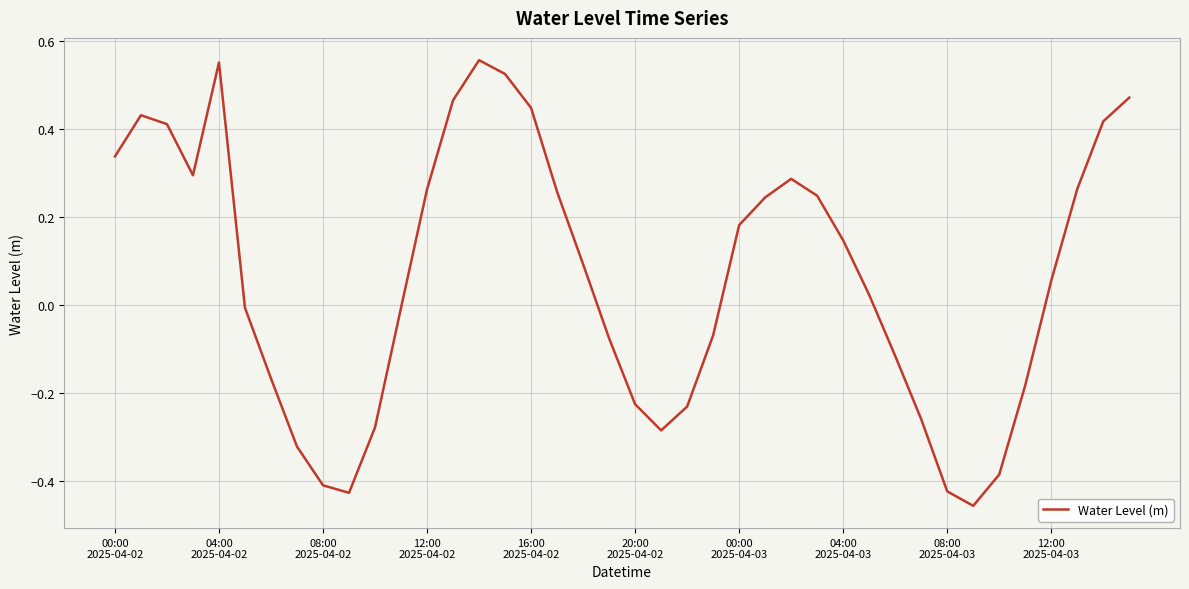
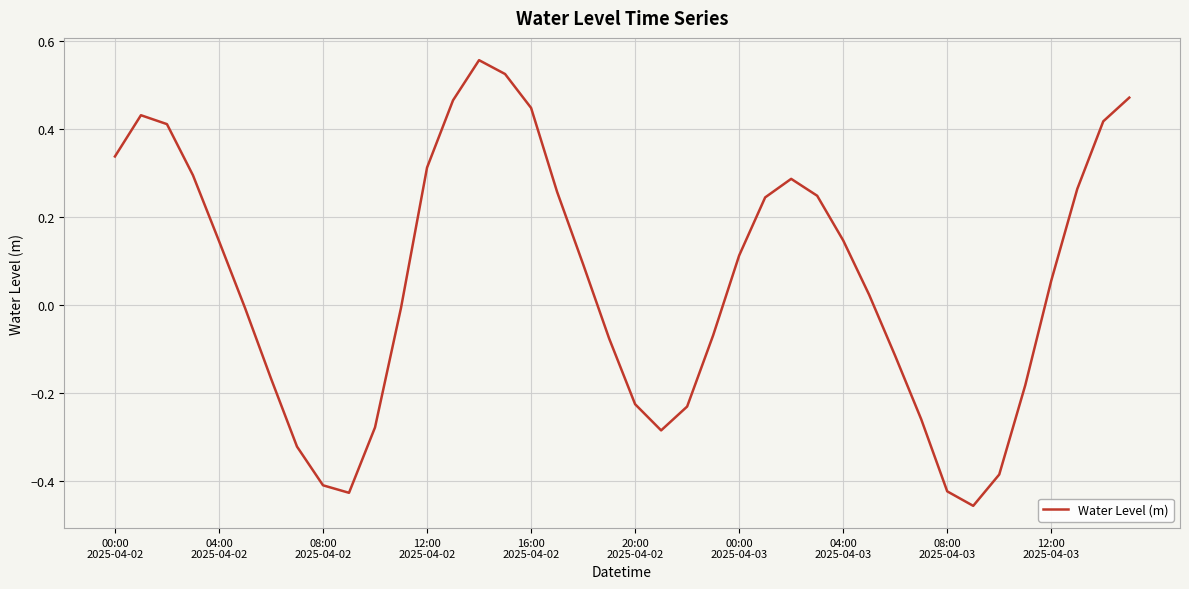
  {
    "00:00 2025-04-02": 0.34,
-   "04:00 2025-04-02": 0.55,
+   "04:00 2025-04-02": 0.14,
    "08:00 2025-04-02": -0.41,
-   "12:00 2025-04-02": 0.26,
+   "12:00 2025-04-02": 0.31,
    "16:00 2025-04-02": 0.45,
    "20:00 2025-04-02": -0.23,
-   "00:00 2025-04-03": 0.18,
+   "00:00 2025-04-03": 0.11,
    "04:00 2025-04-03": 0.15,
    "08:00 2025-04-03": -0.42,
    "12:00 2025-04-03": 0.05
  }
